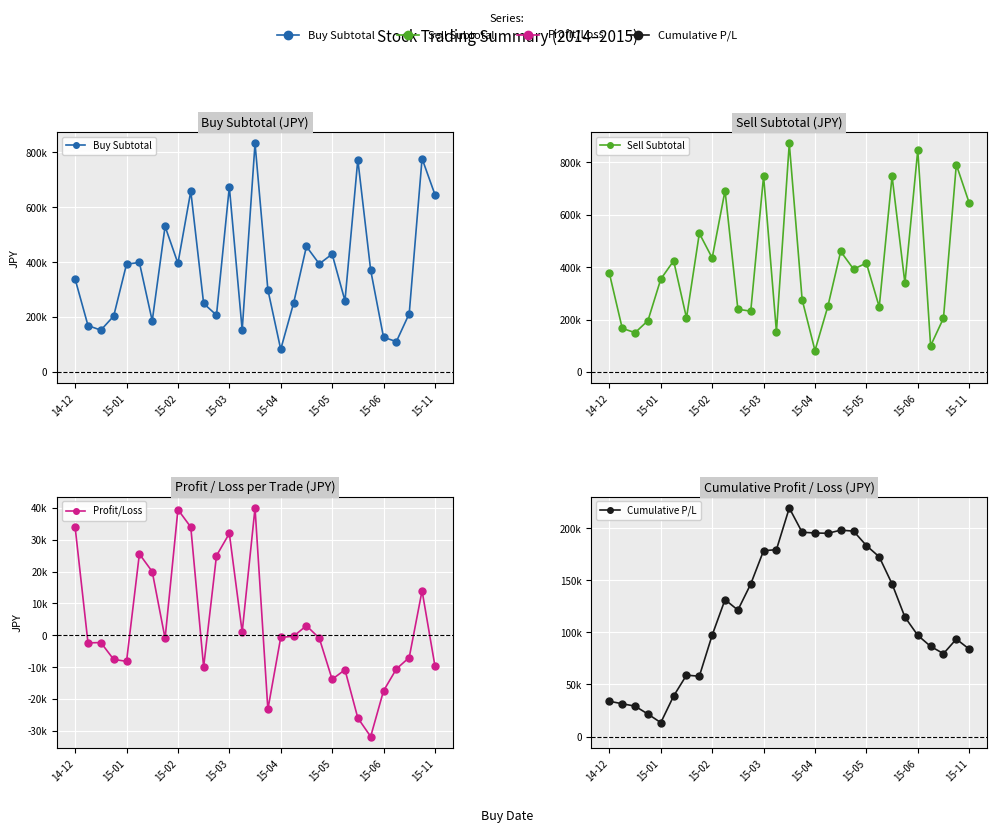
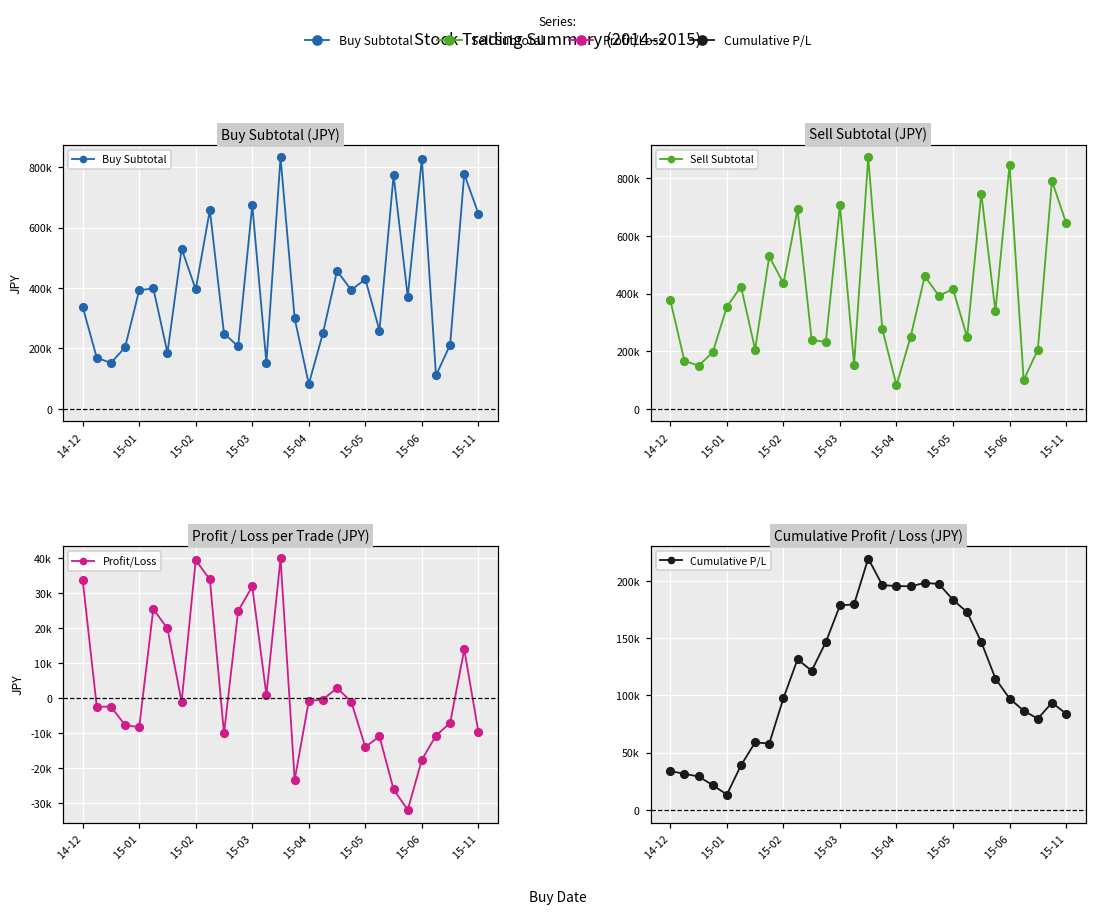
  {
    "Buy Subtotal (JPY)": {
      "14-12": 340000,
      "15-01": 390000,
      "15-02": 400000,
      "15-03": 670000,
      "15-04": 80000,
      "15-05": 430000,
-     "15-06": 130000,
+     "15-06": 830000,
      "15-11": 650000
    },
    "Sell Subtotal (JPY)": {
      "14-12": 380000,
      "15-01": 350000,
      "15-02": 440000,
-     "15-03": 750000,
+     "15-03": 710000,
      "15-04": 80000,
      "15-05": 420000,
      "15-06": 850000,
      "15-11": 650000
    },
    "Profit / Loss per Trade (JPY)": {
      "14-12": 34000,
      "15-01": -8000,
      "15-02": 40000,
      "15-03": 32000,
      "15-04": -1000,
      "15-05": -14000,
      "15-06": -18000,
      "15-11": -10000
    },
    "Cumulative Profit / Loss (JPY)": {
      "14-12": 34000,
      "15-01": 13000,
      "15-02": 97000,
      "15-03": 178000,
      "15-04": 195000,
      "15-05": 183000,
      "15-06": 97000,
      "15-11": 84000
    }
  }
